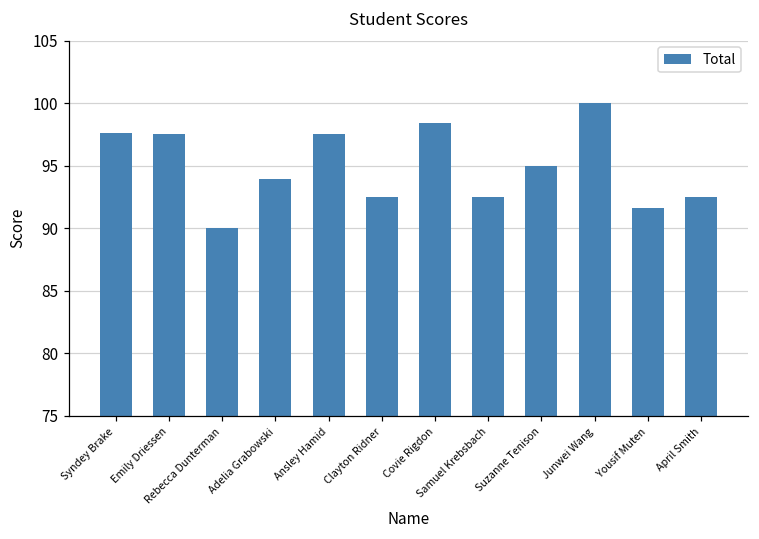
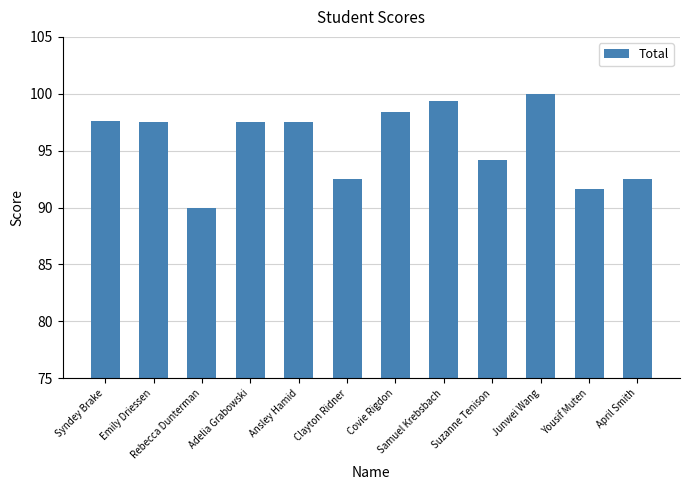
  {
    "Syndey Brake": 97.6,
    "Emily Driessen": 97.5,
    "Rebecca Dunterman": 90.0,
-   "Adelia Grabowski": 93.9,
+   "Adelia Grabowski": 97.5,
    "Ansley Hamid": 97.5,
    "Clayton Ridner": 92.5,
    "Covie Rigdon": 98.4,
-   "Samuel Krebsbach": 92.5,
-   "Suzanne Tenison": 95.0,
+   "Samuel Krebsbach": 99.4,
+   "Suzanne Tenison": 94.2,
    "Junwei Wang": 100.0,
    "Yousif Muten": 91.6,
    "April Smith": 92.5
  }
